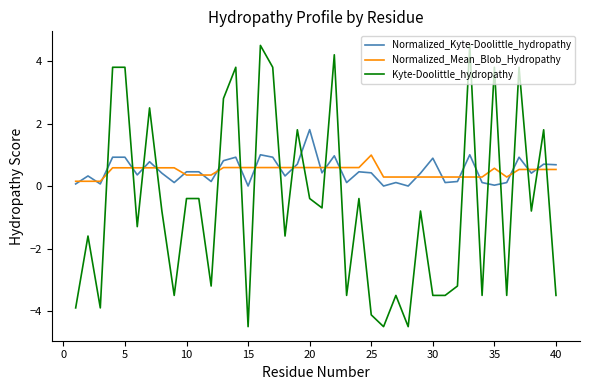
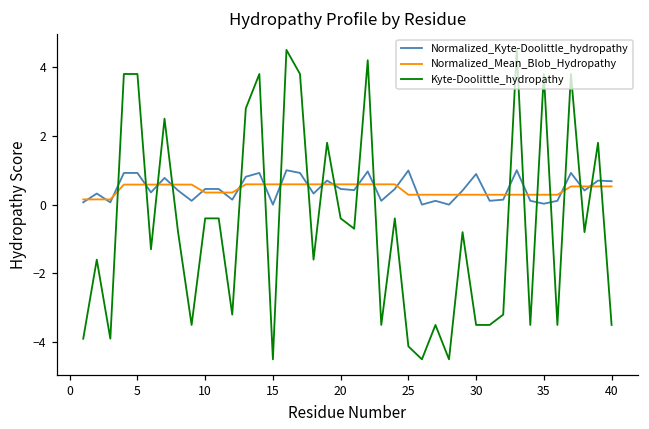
  {
    "Normalized_Kyte-Doolittle_hydropathy": {
      "5": 0.9,
      "10": 0.5,
      "15": 0.0,
-     "20": 1.8,
-     "25": 0.4,
+     "20": 0.5,
+     "25": 1.0,
      "30": 0.9,
      "35": 0.0,
      "40": 0.7
    },
    "Normalized_Mean_Blob_Hydropathy": {
      "5": 0.6,
      "10": 0.4,
      "15": 0.6,
      "20": 0.6,
-     "25": 1.0,
+     "25": 0.3,
      "30": 0.3,
-     "35": 0.6,
+     "35": 0.3,
      "40": 0.5
    },
    "Kyte-Doolittle_hydropathy": {
      "5": 3.8,
      "10": -0.4,
      "15": -4.5,
      "20": -0.4,
      "25": -4.1,
      "30": -3.5,
      "40": -3.5
    }
  }
